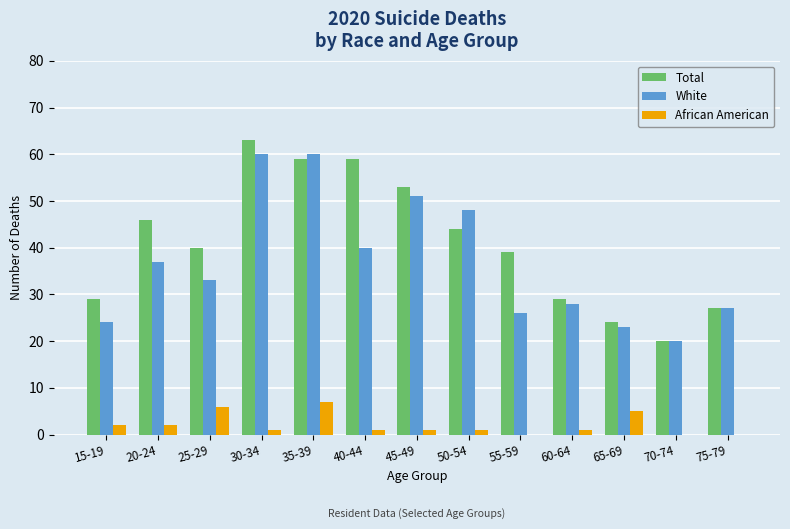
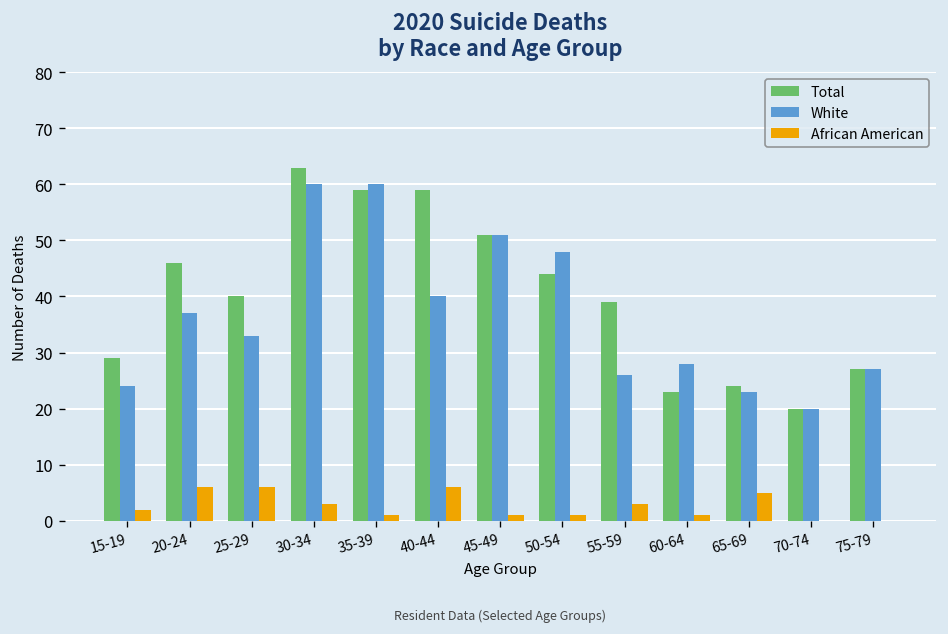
  {
    "Total": {
      "15-19": 29,
      "20-24": 46,
      "25-29": 40,
      "30-34": 63,
      "35-39": 59,
      "40-44": 59,
-     "45-49": 53,
+     "45-49": 51,
      "50-54": 44,
      "55-59": 39,
-     "60-64": 29,
+     "60-64": 23,
      "65-69": 24,
      "70-74": 20,
      "75-79": 27
    },
    "White": {
      "15-19": 24,
      "20-24": 37,
      "25-29": 33,
      "30-34": 60,
      "35-39": 60,
      "40-44": 40,
      "45-49": 51,
      "50-54": 48,
      "55-59": 26,
      "60-64": 28,
      "65-69": 23,
      "70-74": 20,
      "75-79": 27
    },
    "African American": {
      "15-19": 2,
-     "20-24": 2,
+     "20-24": 6,
      "25-29": 6,
-     "30-34": 1,
-     "35-39": 7,
-     "40-44": 1,
+     "30-34": 3,
+     "35-39": 1,
+     "40-44": 6,
      "45-49": 1,
      "50-54": 1,
-     "55-59": 0,
+     "55-59": 3,
      "60-64": 1,
      "65-69": 5,
      "70-74": 0,
      "75-79": 0
    }
  }
